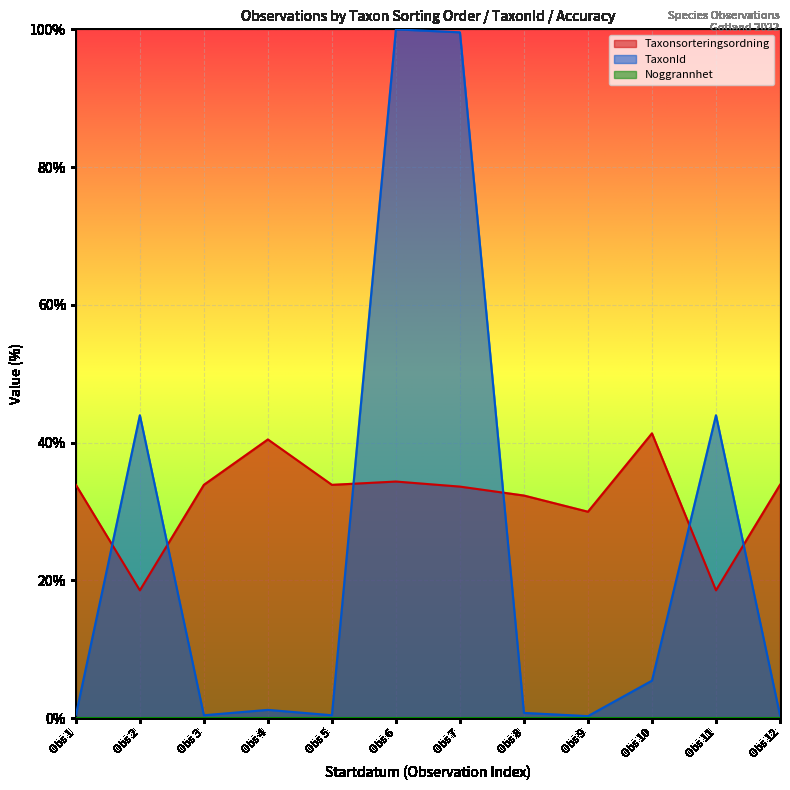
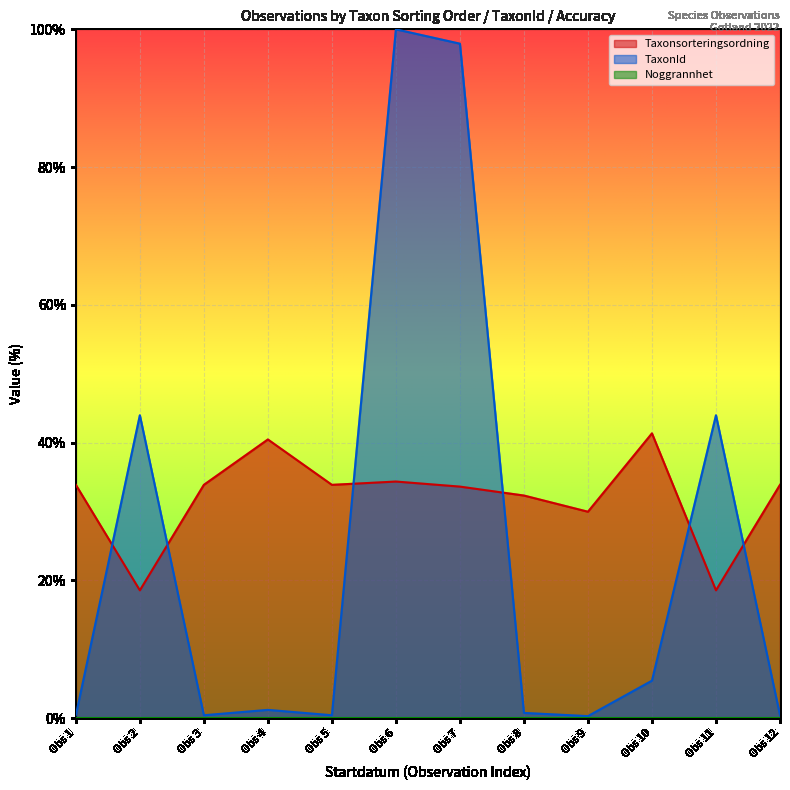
  {
    "Taxonsorteringsordning": {
      "Obs 1": "34%",
      "Obs 2": "19%",
      "Obs 3": "34%",
      "Obs 4": "40%",
      "Obs 5": "34%",
      "Obs 6": "34%",
      "Obs 7": "34%",
      "Obs 8": "32%",
      "Obs 9": "30%",
      "Obs 10": "41%",
      "Obs 11": "19%",
      "Obs 12": "34%"
    },
    "TaxonId": {
      "Obs 1": "0%",
      "Obs 2": "44%",
      "Obs 3": "0%",
      "Obs 4": "1%",
      "Obs 5": "0%",
      "Obs 6": "100%",
-     "Obs 7": "100%",
+     "Obs 7": "98%",
      "Obs 8": "1%",
      "Obs 10": "5%",
      "Obs 11": "44%",
      "Obs 12": "0%"
    },
    "Noggrannhet": {
      "Obs 1": "0%",
      "Obs 2": "0%",
      "Obs 3": "0%",
      "Obs 4": "0%",
      "Obs 5": "0%",
      "Obs 6": "0%",
      "Obs 7": "0%",
      "Obs 8": "0%",
      "Obs 10": "0%",
      "Obs 11": "0%",
      "Obs 12": "0%"
    }
  }
